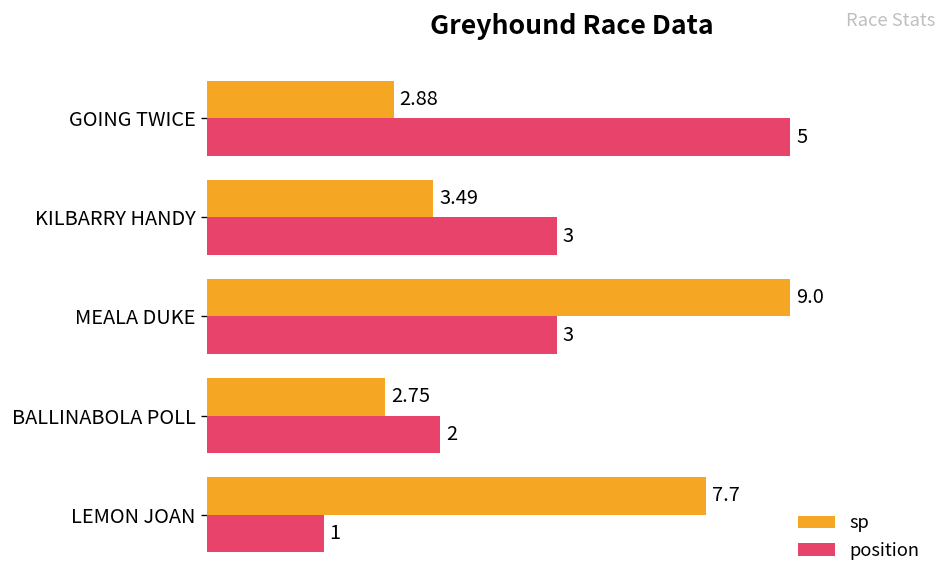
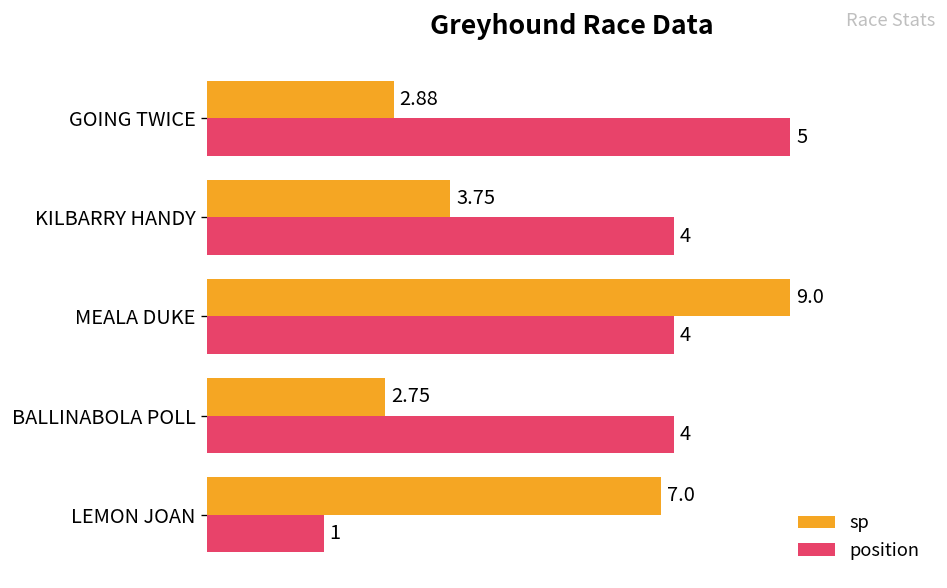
  {
    "sp": {
-     "KILBARRY HANDY": 3.49,
-     "LEMON JOAN": 7.7
+     "KILBARRY HANDY": 3.75,
+     "LEMON JOAN": 7.0
    },
    "position": {
-     "KILBARRY HANDY": 3,
-     "MEALA DUKE": 3,
-     "BALLINABOLA POLL": 2
+     "KILBARRY HANDY": 4,
+     "MEALA DUKE": 4,
+     "BALLINABOLA POLL": 4
    }
  }
